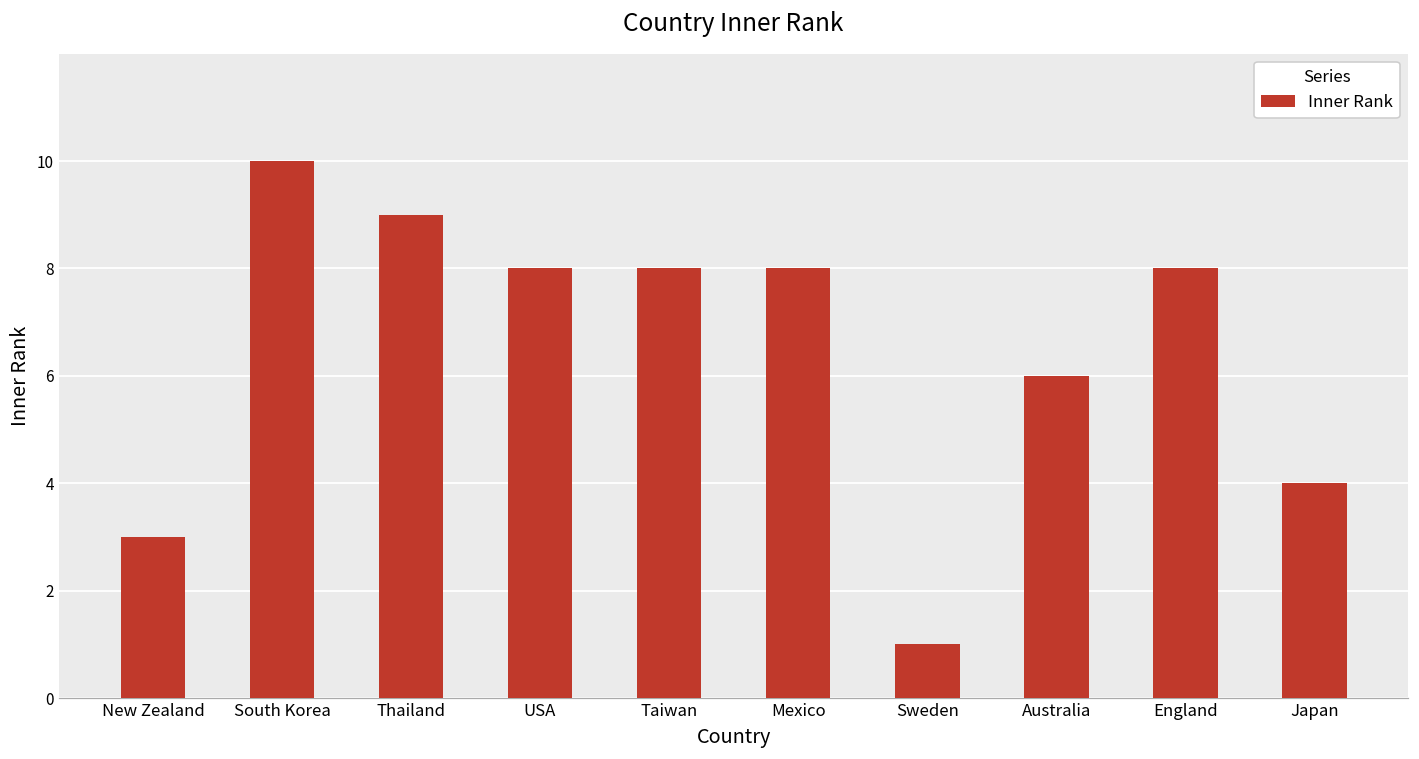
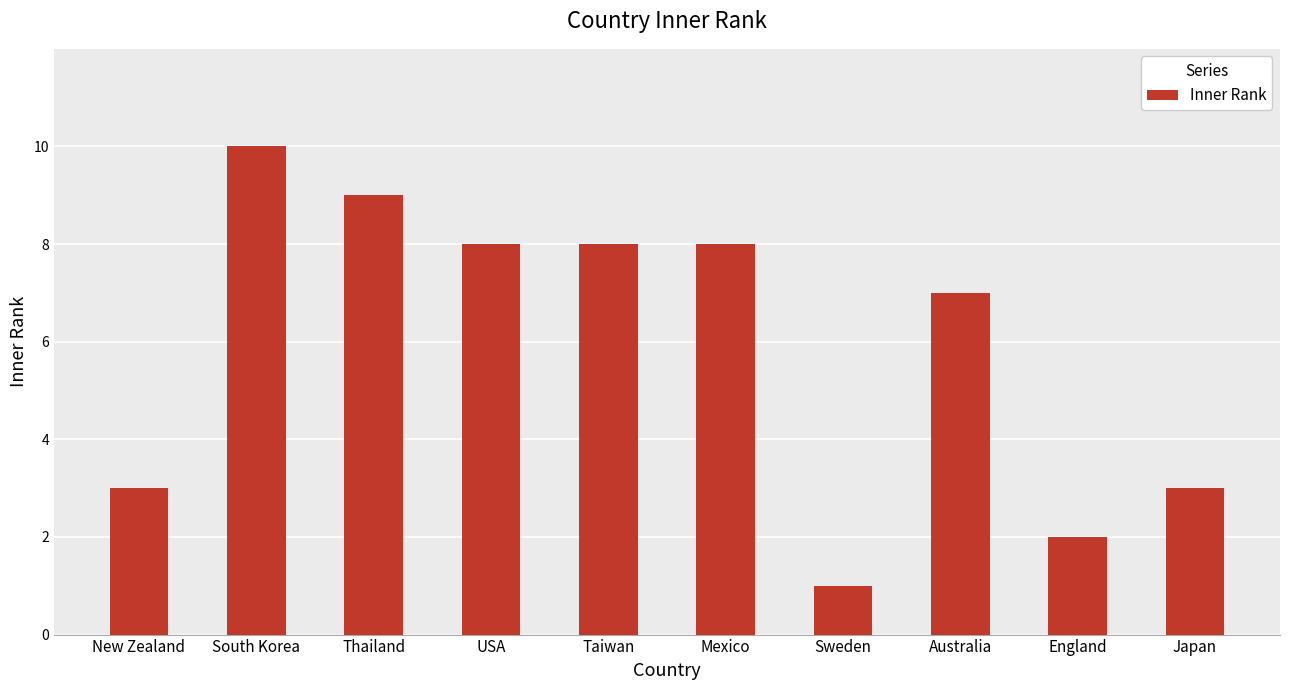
  {
    "New Zealand": 3,
    "South Korea": 10,
    "Thailand": 9,
    "USA": 8,
    "Taiwan": 8,
    "Mexico": 8,
    "Sweden": 1,
-   "Australia": 6,
-   "England": 8,
-   "Japan": 4
+   "Australia": 7,
+   "England": 2,
+   "Japan": 3
  }
